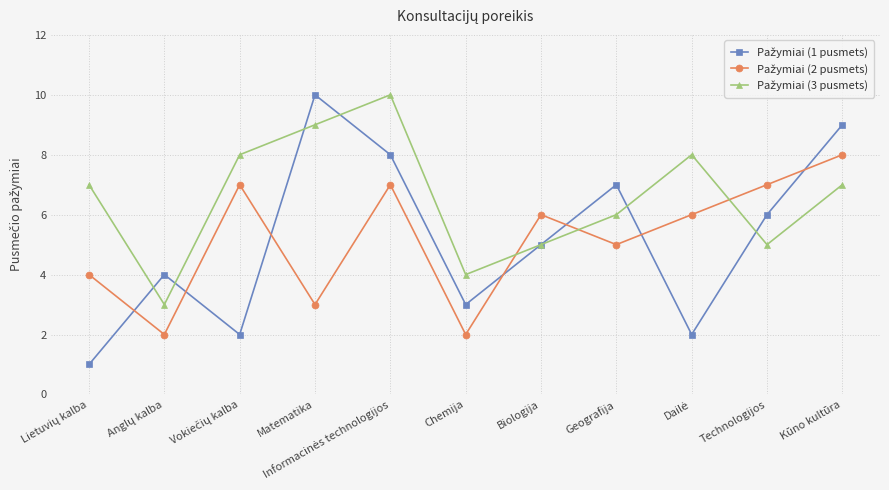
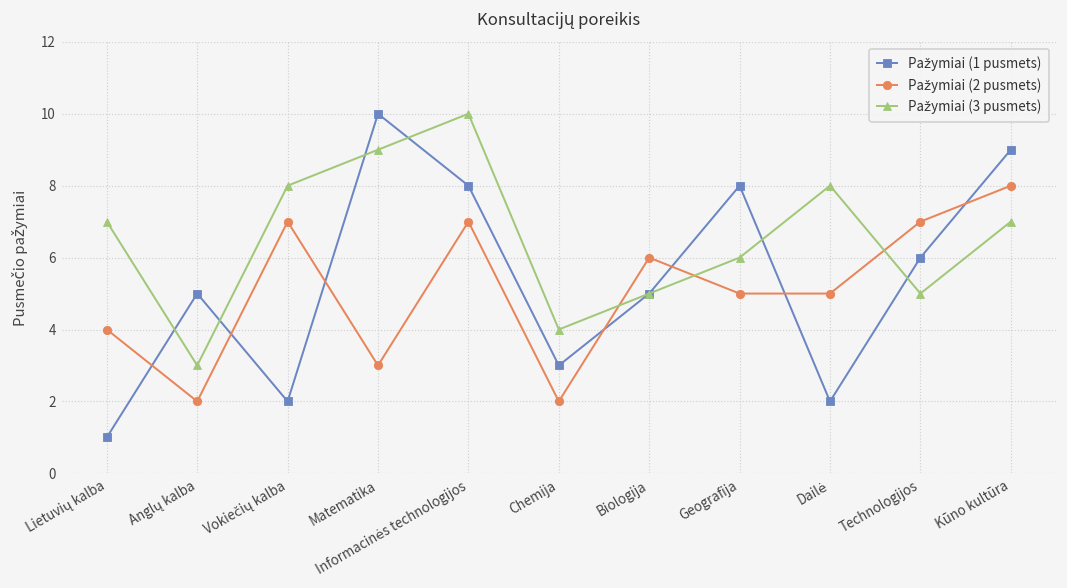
  {
    "Pažymiai (1 pusmets)": {
      "Lietuvių kalba": 1,
-     "Anglų kalba": 4,
+     "Anglų kalba": 5,
      "Vokiečių kalba": 2,
      "Matematika": 10,
      "Informacinės technologijos": 8,
      "Chemija": 3,
-     "Geografija": 7,
+     "Geografija": 8,
      "Dailė": 2,
      "Technologijos": 6,
      "Kūno kultūra": 9
    },
    "Pažymiai (2 pusmets)": {
      "Lietuvių kalba": 4,
      "Anglų kalba": 2,
      "Vokiečių kalba": 7,
      "Matematika": 3,
      "Informacinės technologijos": 7,
      "Chemija": 2,
      "Biologija": 6,
      "Geografija": 5,
-     "Dailė": 6,
+     "Dailė": 5,
      "Technologijos": 7,
      "Kūno kultūra": 8
    },
    "Pažymiai (3 pusmets)": {
      "Lietuvių kalba": 7,
      "Anglų kalba": 3,
      "Vokiečių kalba": 8,
      "Matematika": 9,
      "Informacinės technologijos": 10,
      "Chemija": 4,
      "Geografija": 6,
      "Dailė": 8,
      "Technologijos": 5,
      "Kūno kultūra": 7
    }
  }
